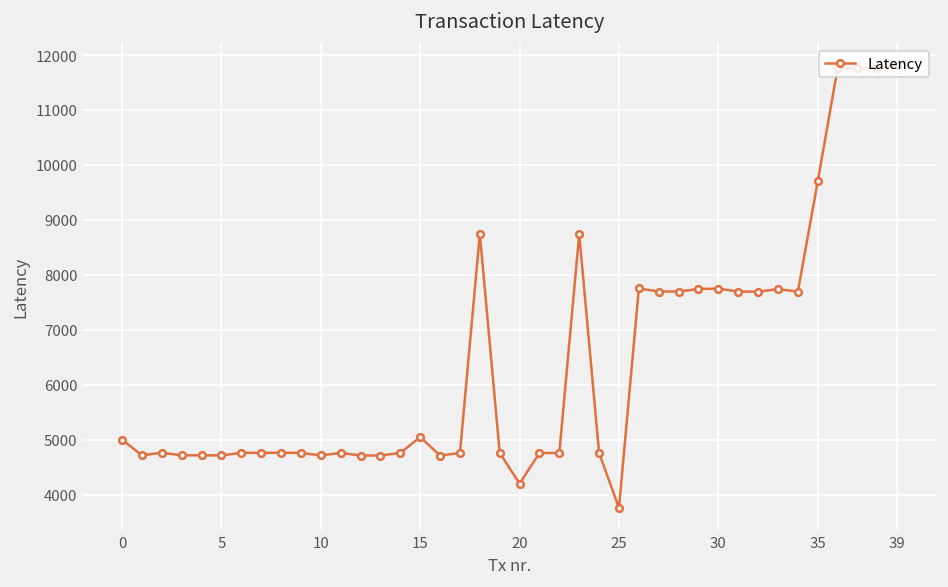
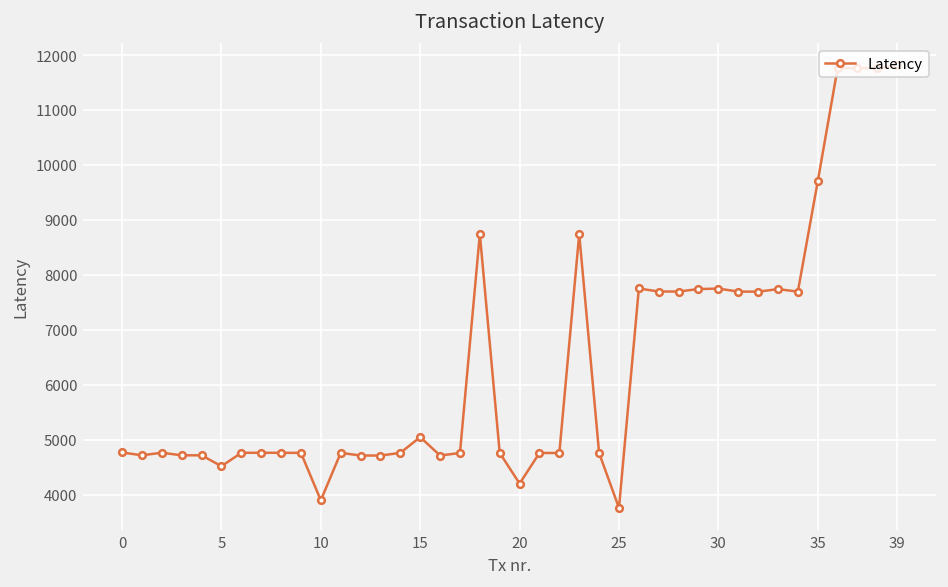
  {
-   "0": 5000,
-   "5": 4700,
-   "10": 4700,
+   "0": 4800,
+   "5": 4500,
+   "10": 3900,
    "15": 5000,
    "20": 4200,
    "25": 3800,
    "30": 7700,
    "35": 9700
  }
